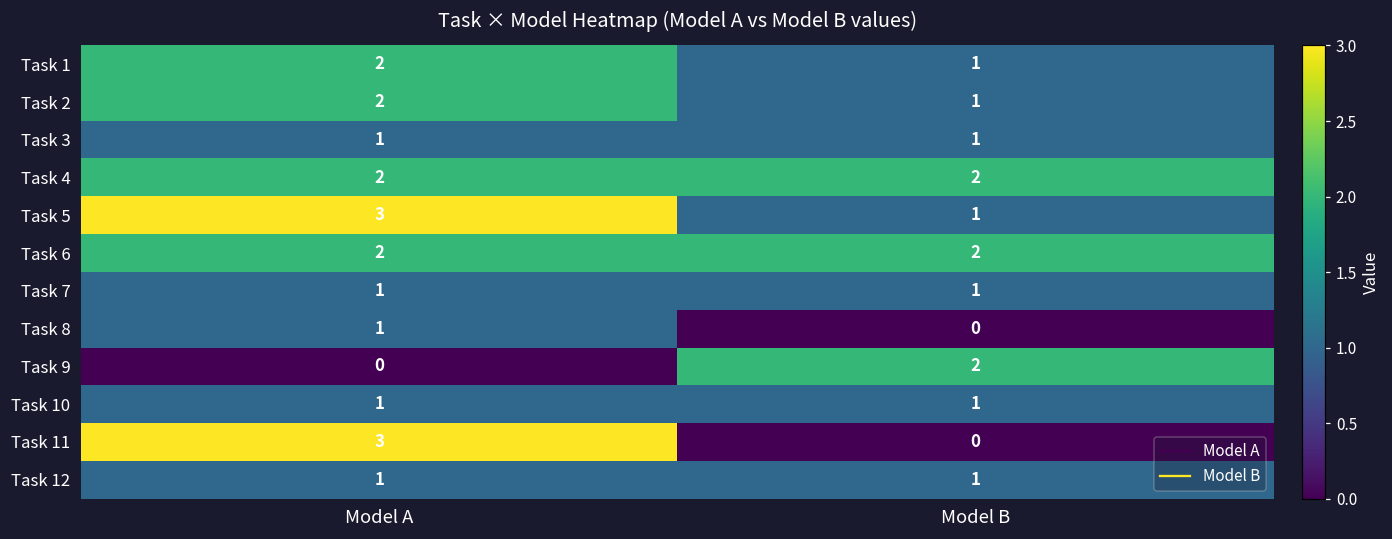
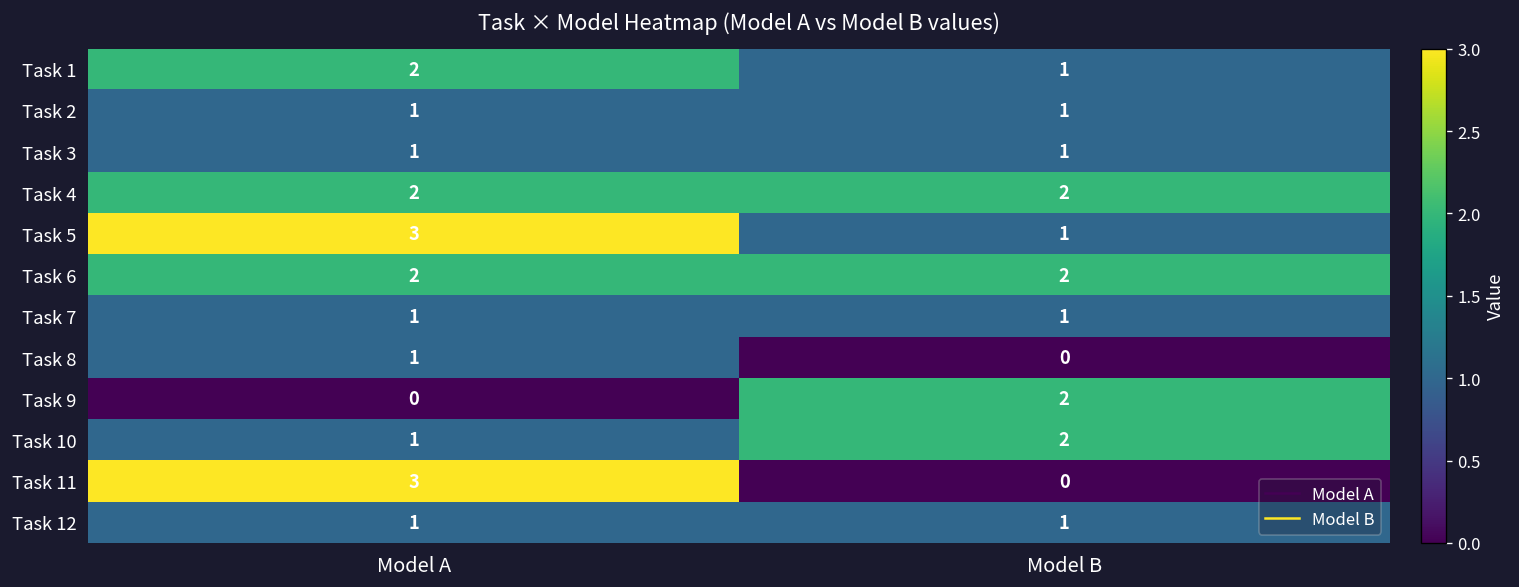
  {
    "Task 1": {
      "Model A": 2,
      "Model B": 1
    },
    "Task 2": {
-     "Model A": 2,
+     "Model A": 1,
      "Model B": 1
    },
    "Task 3": {
      "Model A": 1,
      "Model B": 1
    },
    "Task 4": {
      "Model A": 2,
      "Model B": 2
    },
    "Task 5": {
      "Model A": 3,
      "Model B": 1
    },
    "Task 6": {
      "Model A": 2,
      "Model B": 2
    },
    "Task 7": {
      "Model A": 1,
      "Model B": 1
    },
    "Task 8": {
      "Model A": 1,
      "Model B": 0
    },
    "Task 9": {
      "Model A": 0,
      "Model B": 2
    },
    "Task 10": {
      "Model A": 1,
-     "Model B": 1
+     "Model B": 2
    },
    "Task 11": {
      "Model A": 3,
      "Model B": 0
    },
    "Task 12": {
      "Model A": 1,
      "Model B": 1
    }
  }
